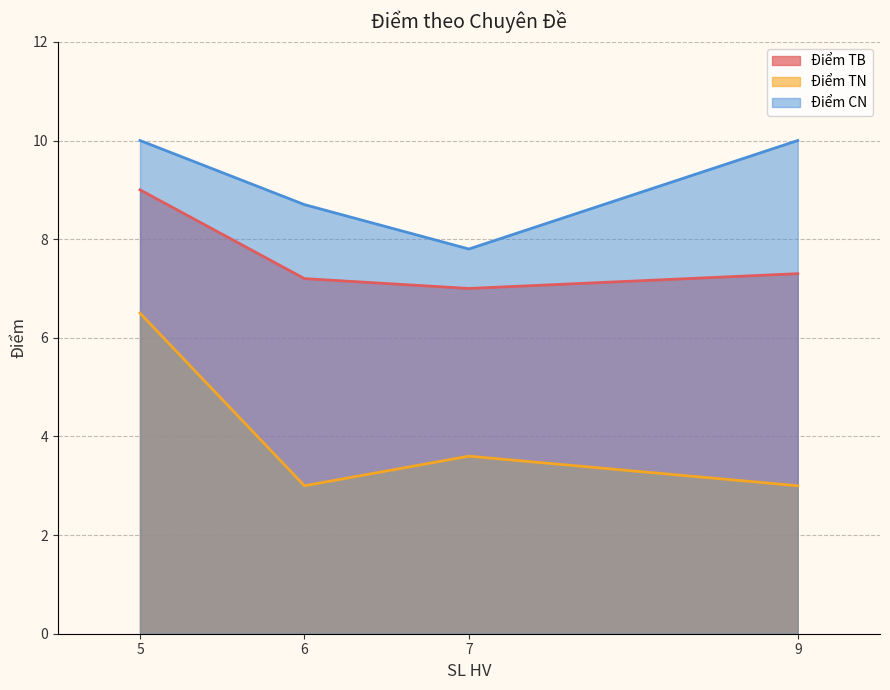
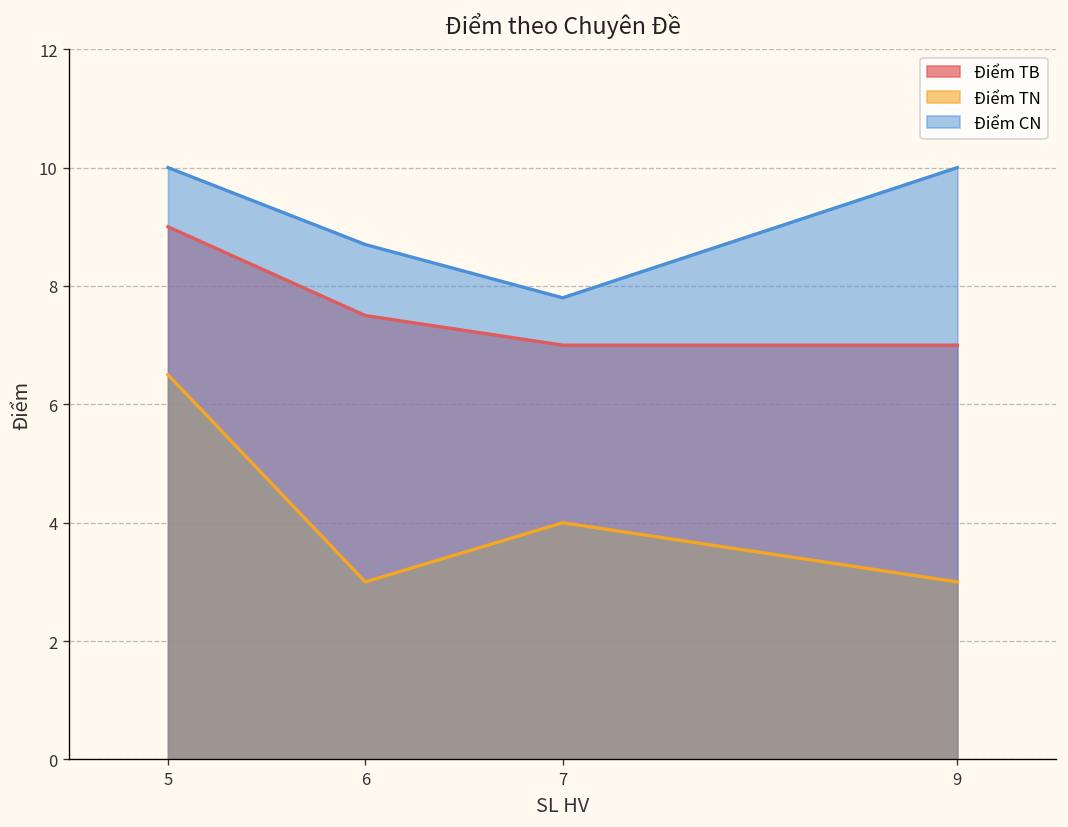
  {
    "Điểm TB": {
      "5": 9.0,
-     "6": 7.2,
+     "6": 7.5,
      "7": 7.0,
-     "9": 7.3
+     "9": 7.0
    },
    "Điểm TN": {
      "5": 6.5,
      "6": 3.0,
-     "7": 3.6,
+     "7": 4.0,
      "9": 3.0
    },
    "Điểm CN": {
      "5": 10.0,
      "6": 8.7,
      "7": 7.8,
      "9": 10.0
    }
  }
